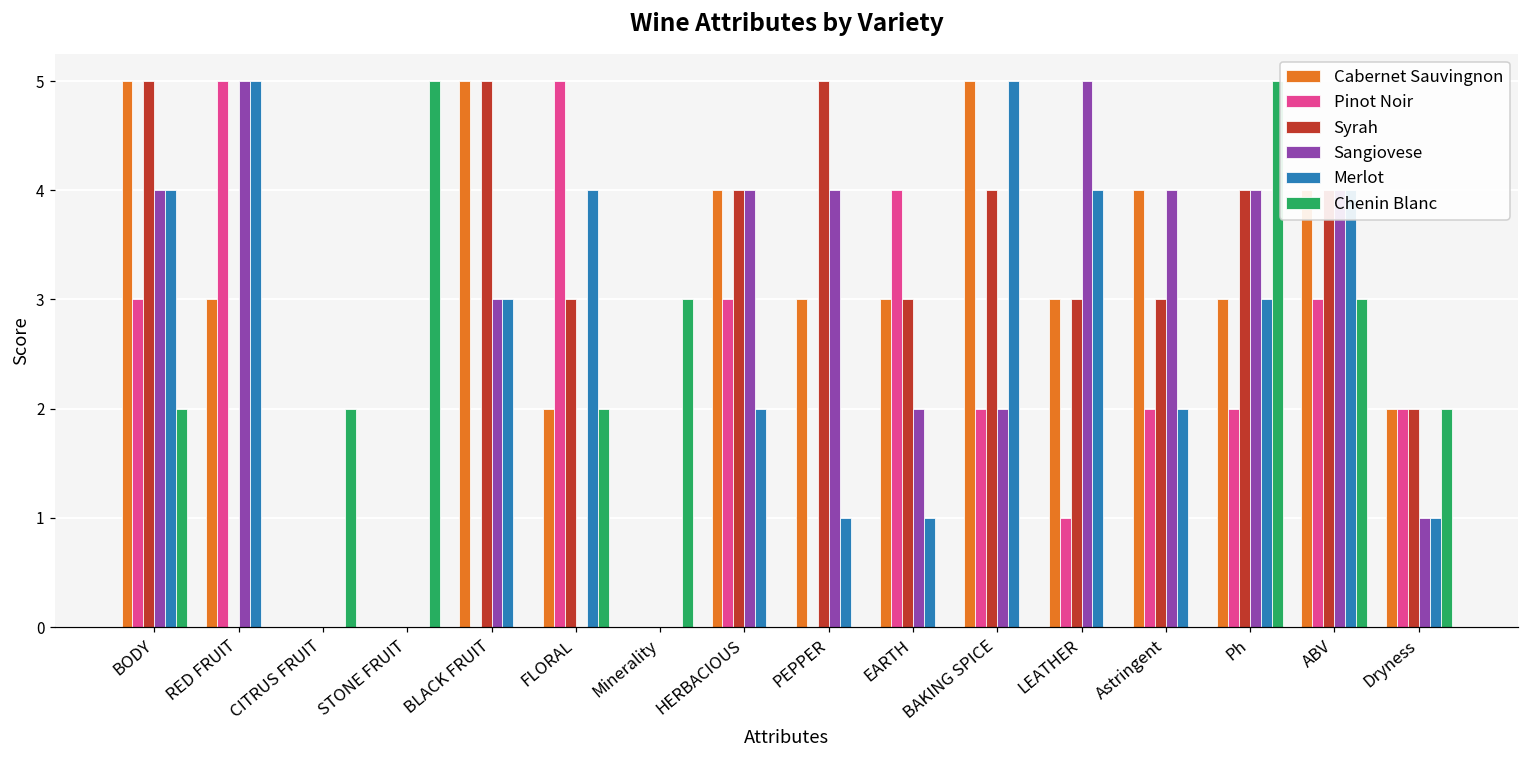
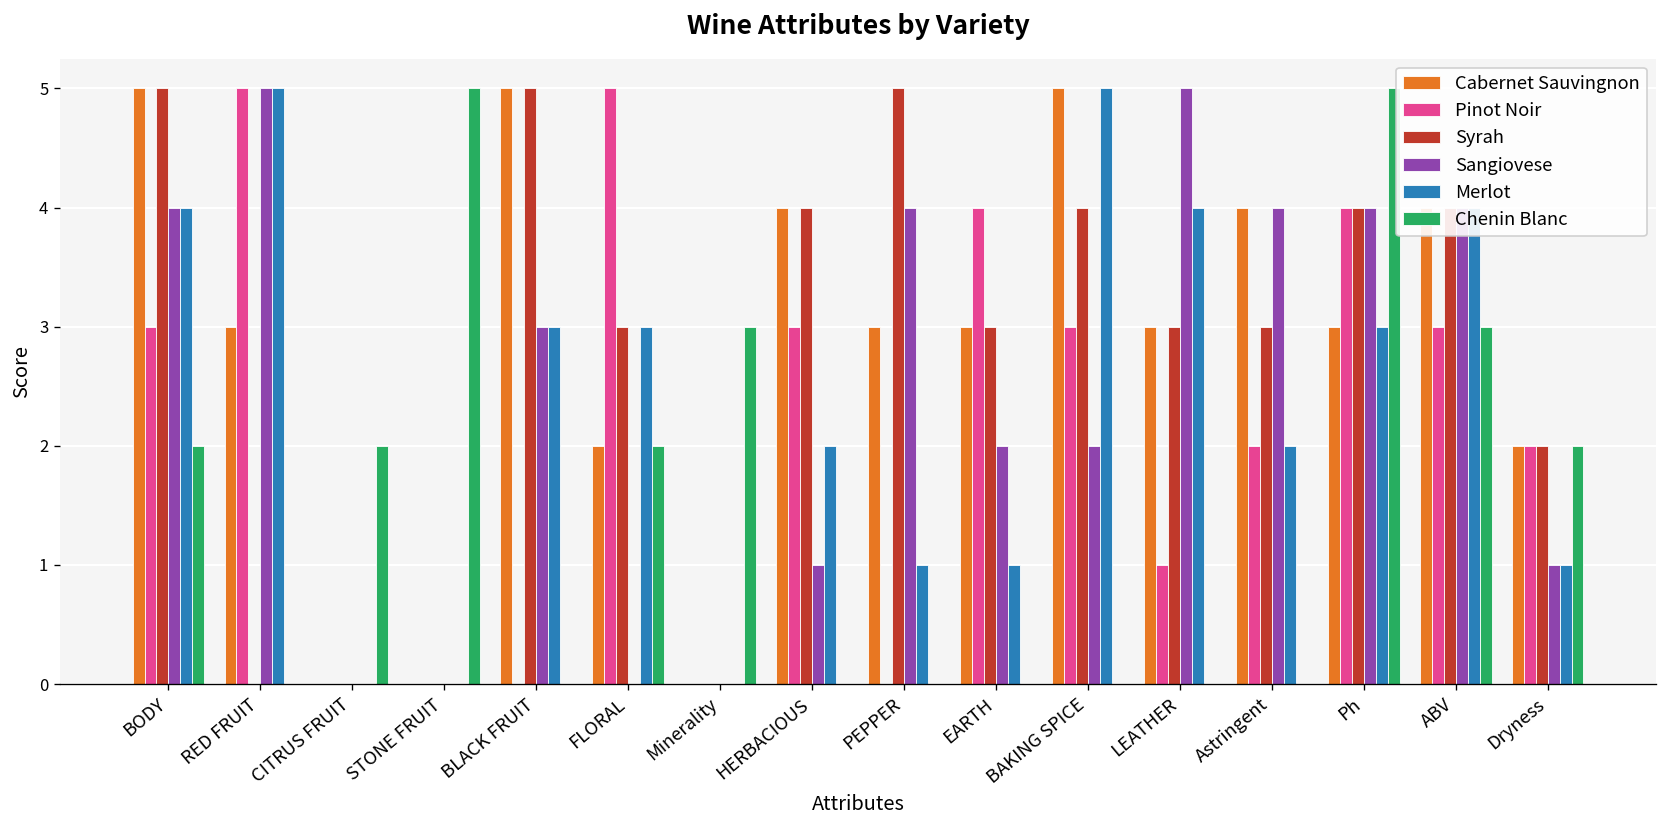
  {
    "Cabernet Sauvingnon": {
      "BODY": 5,
      "RED FRUIT": 3,
      "CITRUS FRUIT": 0,
      "STONE FRUIT": 0,
      "BLACK FRUIT": 5,
      "FLORAL": 2,
      "Minerality": 0,
      "HERBACIOUS": 4,
      "PEPPER": 3,
      "EARTH": 3,
      "BAKING SPICE": 5,
      "LEATHER": 3,
      "Astringent": 4,
      "Ph": 3,
      "Dryness": 2
    },
    "Pinot Noir": {
      "BODY": 3,
      "RED FRUIT": 5,
      "CITRUS FRUIT": 0,
      "STONE FRUIT": 0,
      "BLACK FRUIT": 0,
      "FLORAL": 5,
      "Minerality": 0,
      "HERBACIOUS": 3,
      "PEPPER": 0,
      "EARTH": 4,
-     "BAKING SPICE": 2,
+     "BAKING SPICE": 3,
      "LEATHER": 1,
      "Astringent": 2,
-     "Ph": 2,
+     "Ph": 4,
      "ABV": 3,
      "Dryness": 2
    },
    "Syrah": {
      "BODY": 5,
      "RED FRUIT": 0,
      "CITRUS FRUIT": 0,
      "STONE FRUIT": 0,
      "BLACK FRUIT": 5,
      "FLORAL": 3,
      "Minerality": 0,
      "HERBACIOUS": 4,
      "PEPPER": 5,
      "EARTH": 3,
      "BAKING SPICE": 4,
      "LEATHER": 3,
      "Astringent": 3,
      "Ph": 4,
      "Dryness": 2
    },
    "Sangiovese": {
      "BODY": 4,
      "RED FRUIT": 5,
      "CITRUS FRUIT": 0,
      "STONE FRUIT": 0,
      "BLACK FRUIT": 3,
      "FLORAL": 0,
      "Minerality": 0,
-     "HERBACIOUS": 4,
+     "HERBACIOUS": 1,
      "PEPPER": 4,
      "EARTH": 2,
      "BAKING SPICE": 2,
      "LEATHER": 5,
      "Astringent": 4,
      "Ph": 4,
      "Dryness": 1
    },
    "Merlot": {
      "BODY": 4,
      "RED FRUIT": 5,
      "CITRUS FRUIT": 0,
      "STONE FRUIT": 0,
      "BLACK FRUIT": 3,
-     "FLORAL": 4,
+     "FLORAL": 3,
      "Minerality": 0,
      "HERBACIOUS": 2,
      "PEPPER": 1,
      "EARTH": 1,
      "BAKING SPICE": 5,
      "LEATHER": 4,
      "Astringent": 2,
      "Ph": 3,
      "Dryness": 1
    },
    "Chenin Blanc": {
      "BODY": 2,
      "RED FRUIT": 0,
      "CITRUS FRUIT": 2,
      "STONE FRUIT": 5,
      "BLACK FRUIT": 0,
      "FLORAL": 2,
      "Minerality": 3,
      "HERBACIOUS": 0,
      "PEPPER": 0,
      "EARTH": 0,
      "BAKING SPICE": 0,
      "LEATHER": 0,
      "Astringent": 0,
      "Ph": 5,
      "ABV": 3,
      "Dryness": 2
    }
  }
